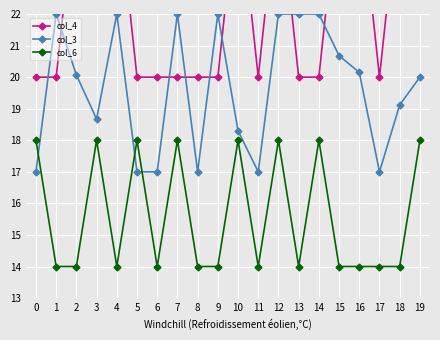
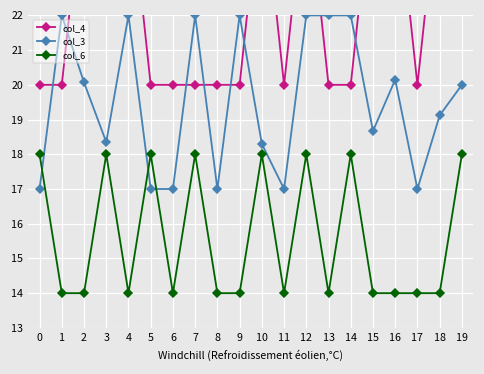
  {
    "col_4": {
      "0": 20.0,
      "1": 20.0,
      "5": 20.0,
      "6": 20.0,
      "7": 20.0,
      "8": 20.0,
      "9": 20.0,
      "11": 20.0,
      "13": 20.0,
      "14": 20.0,
      "17": 20.0
    },
    "col_3": {
      "0": 17.0,
      "1": 22.0,
      "2": 20.1,
-     "3": 18.7,
+     "3": 18.4,
      "4": 22.0,
      "5": 17.0,
      "6": 17.0,
      "7": 22.0,
      "8": 17.0,
      "9": 22.0,
      "10": 18.3,
      "11": 17.0,
      "12": 22.0,
      "13": 22.0,
      "14": 22.0,
-     "15": 20.7,
+     "15": 18.7,
      "16": 20.2,
      "17": 17.0,
      "18": 19.1,
      "19": 20.0
    },
    "col_6": {
      "0": 18.0,
      "1": 14.0,
      "2": 14.0,
      "3": 18.0,
      "4": 14.0,
      "5": 18.0,
      "6": 14.0,
      "7": 18.0,
      "8": 14.0,
      "9": 14.0,
      "10": 18.0,
      "11": 14.0,
      "12": 18.0,
      "13": 14.0,
      "14": 18.0,
      "15": 14.0,
      "16": 14.0,
      "17": 14.0,
      "18": 14.0,
      "19": 18.0
    }
  }
